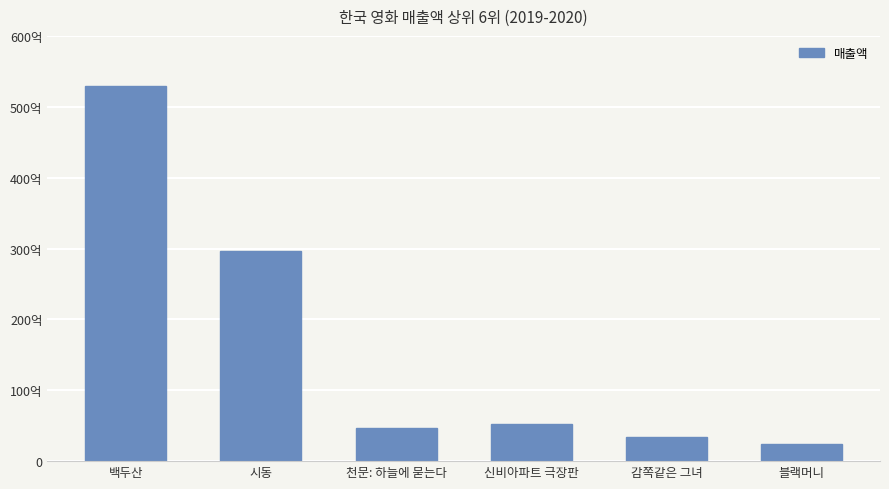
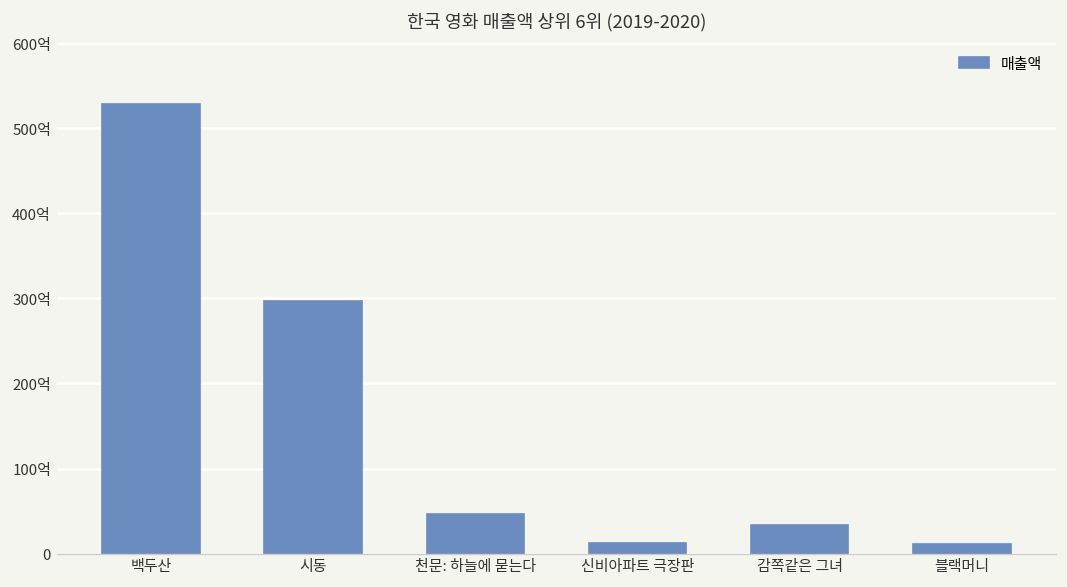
  {
    "백두산": "530억",
    "시동": "300억",
    "천문: 하늘에 묻는다": "50억",
-   "신비아파트 극장판": "50억",
+   "신비아파트 극장판": "10억",
    "감쪽같은 그녀": "30억",
-   "블랙머니": "20억"
+   "블랙머니": "10억"
  }
